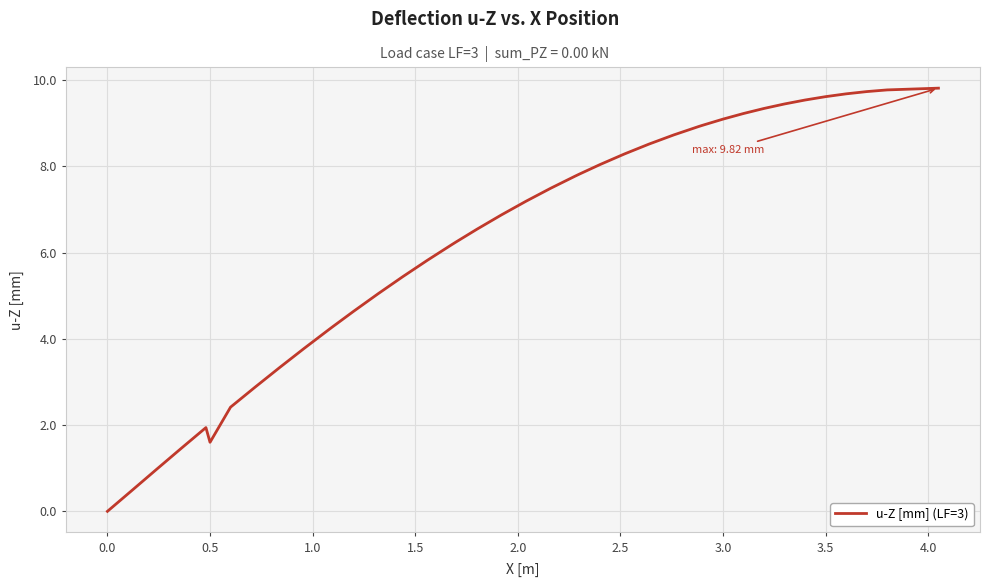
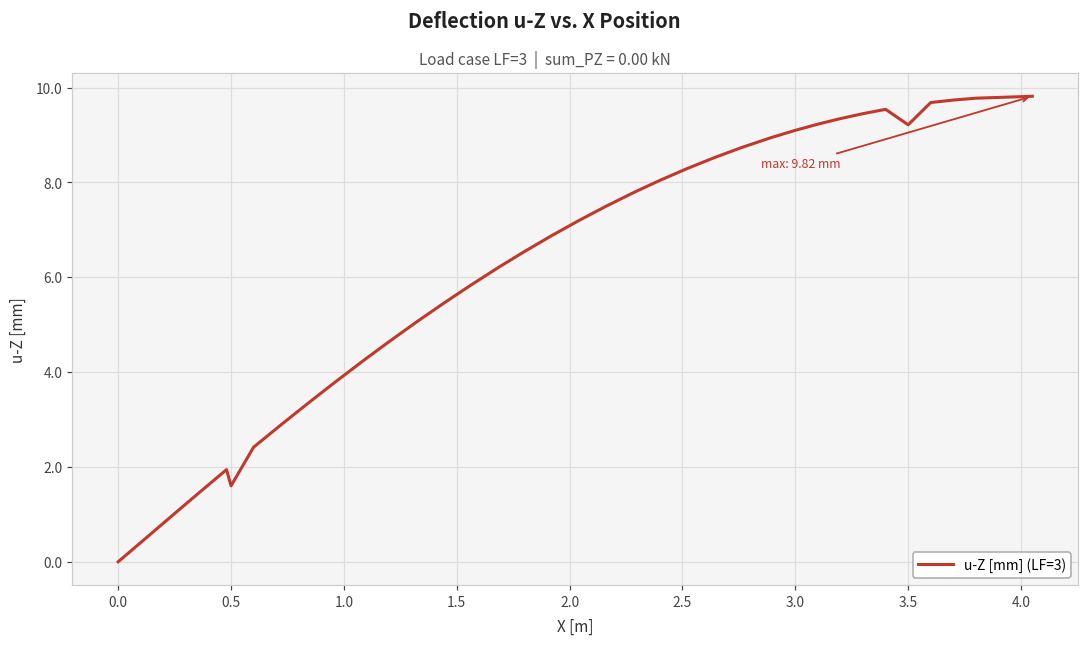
  {
    "0.0": 0.0,
    "0.5": 1.6,
-   "3.5": 9.6
+   "3.5": 9.2
  }
